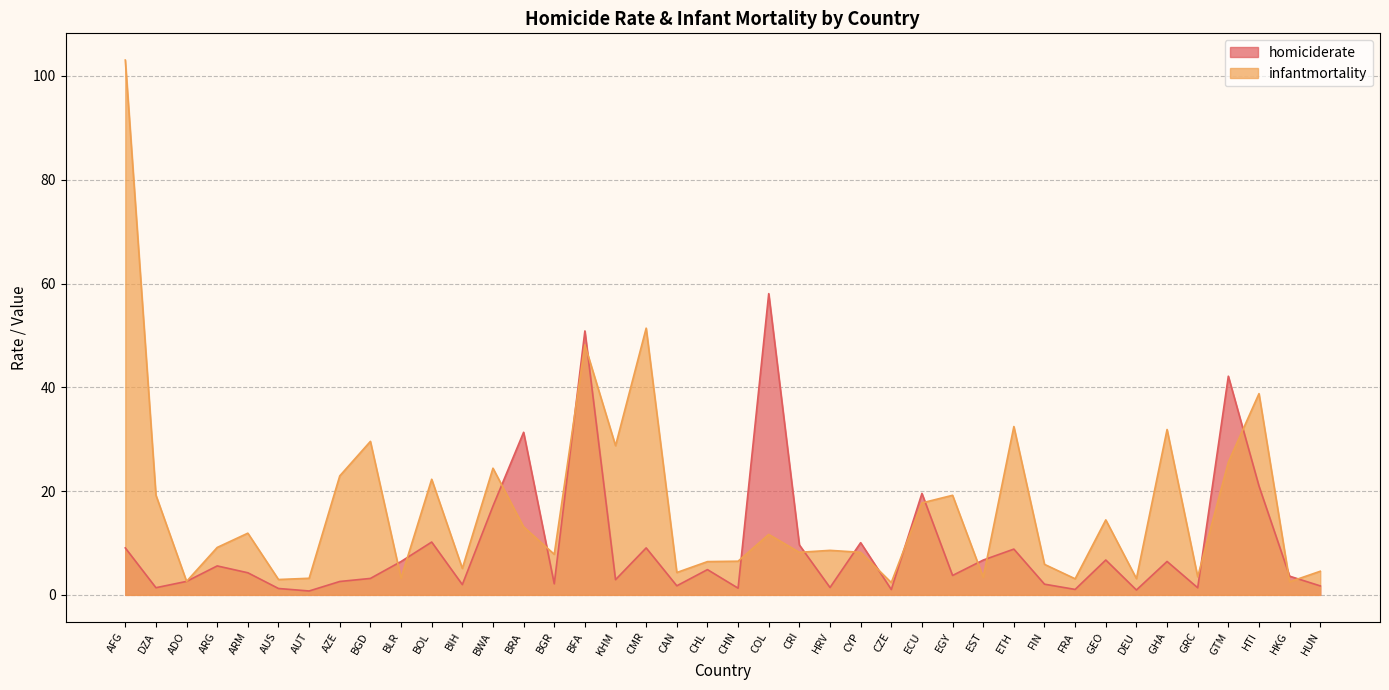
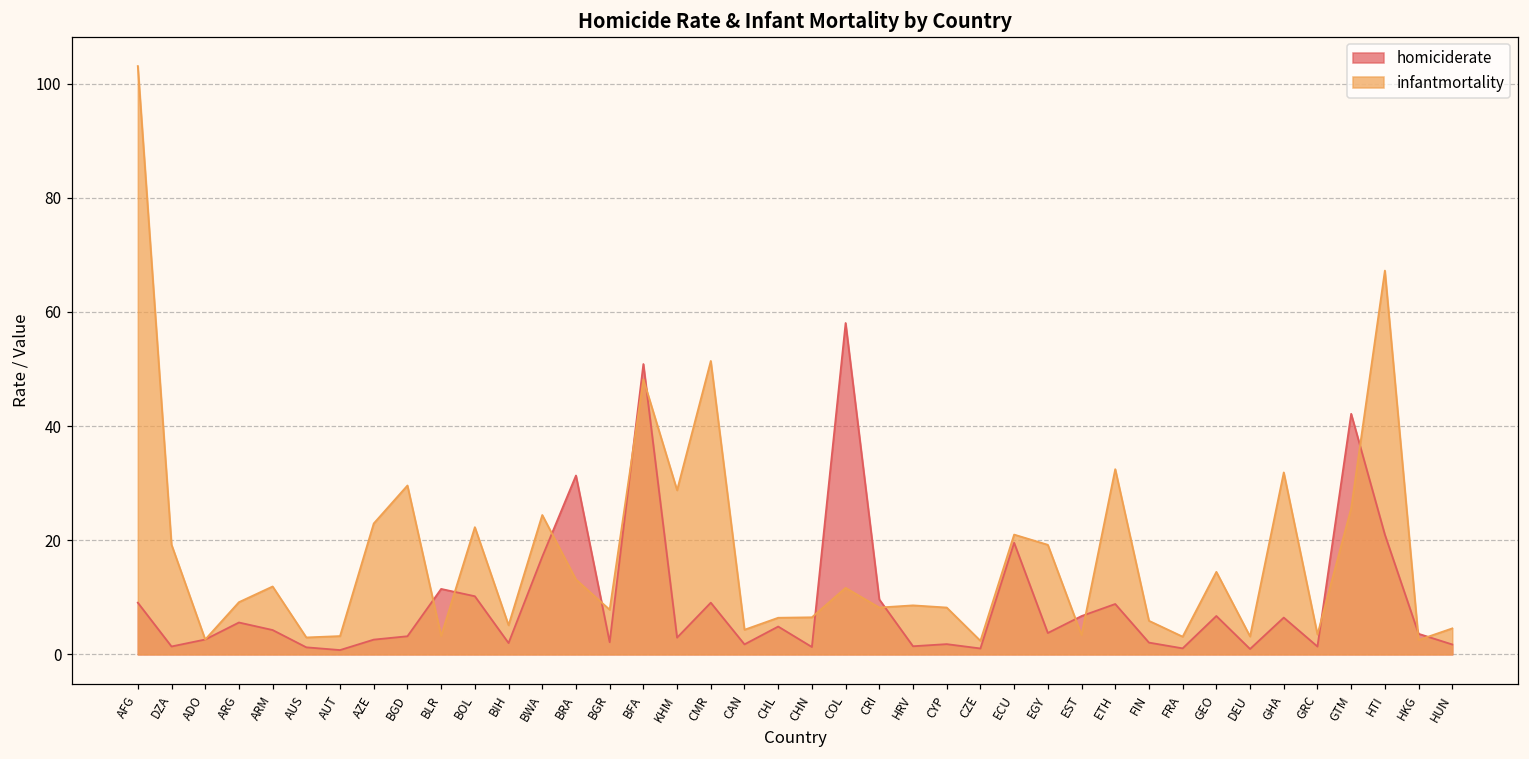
  {
    "homiciderate": {
      "AFG": 9,
      "DZA": 1,
      "ARG": 6,
      "ARM": 4,
      "AUS": 1,
      "AUT": 1,
      "AZE": 3,
      "BGD": 3,
-     "BLR": 6,
+     "BLR": 11,
      "BOL": 10,
      "BIH": 2,
      "BWA": 17,
      "BRA": 31,
      "BGR": 2,
      "BFA": 51,
      "KHM": 3,
      "CMR": 9,
      "CAN": 2,
      "CHL": 5,
      "CHN": 1,
      "COL": 58,
      "CRI": 10,
      "HRV": 1,
-     "CYP": 10,
+     "CYP": 2,
      "CZE": 1,
      "ECU": 20,
      "EGY": 4,
      "EST": 7,
      "ETH": 9,
      "FIN": 2,
      "FRA": 1,
      "GEO": 7,
      "DEU": 1,
      "GHA": 6,
      "GRC": 1,
      "GTM": 42,
      "HTI": 21,
      "HKG": 4,
      "HUN": 2
    },
    "infantmortality": {
      "AFG": 103,
      "DZA": 19,
      "ARG": 9,
      "ARM": 12,
      "AUS": 3,
      "AUT": 3,
      "AZE": 23,
      "BGD": 30,
      "BLR": 3,
      "BOL": 22,
      "BIH": 5,
      "BWA": 24,
      "BRA": 13,
      "BGR": 8,
      "BFA": 48,
      "KHM": 29,
      "CMR": 51,
      "CAN": 4,
      "CHL": 6,
      "CHN": 6,
      "COL": 12,
      "CRI": 8,
      "HRV": 9,
      "CYP": 8,
      "CZE": 2,
-     "ECU": 18,
+     "ECU": 21,
      "EGY": 19,
      "EST": 3,
      "ETH": 32,
      "FIN": 6,
      "FRA": 3,
      "GEO": 14,
      "DEU": 3,
      "GHA": 32,
      "GRC": 3,
      "GTM": 26,
-     "HTI": 39,
+     "HTI": 67,
      "HKG": 3,
      "HUN": 5
    }
  }
